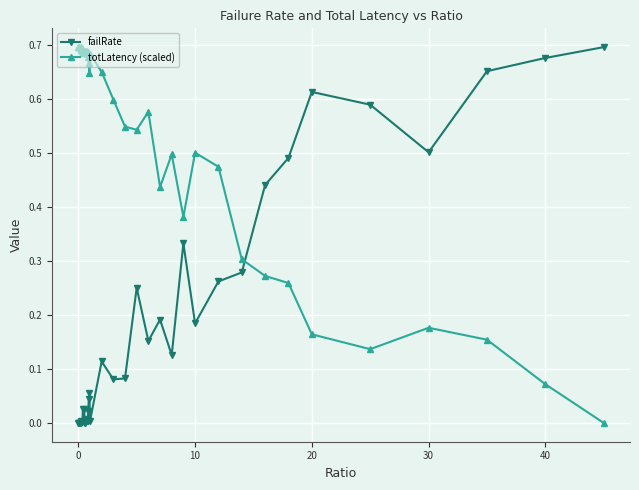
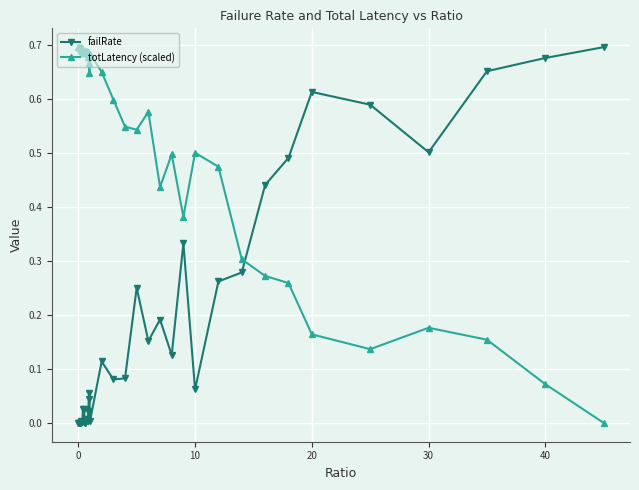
  {
    "failRate": {
      "0": 0.00,
-     "10": 0.18,
+     "10": 0.06,
      "20": 0.61,
      "30": 0.50,
      "40": 0.68
    },
    "totLatency (scaled)": {
      "10": 0.50,
      "20": 0.16,
      "30": 0.18,
      "40": 0.07
    }
  }
